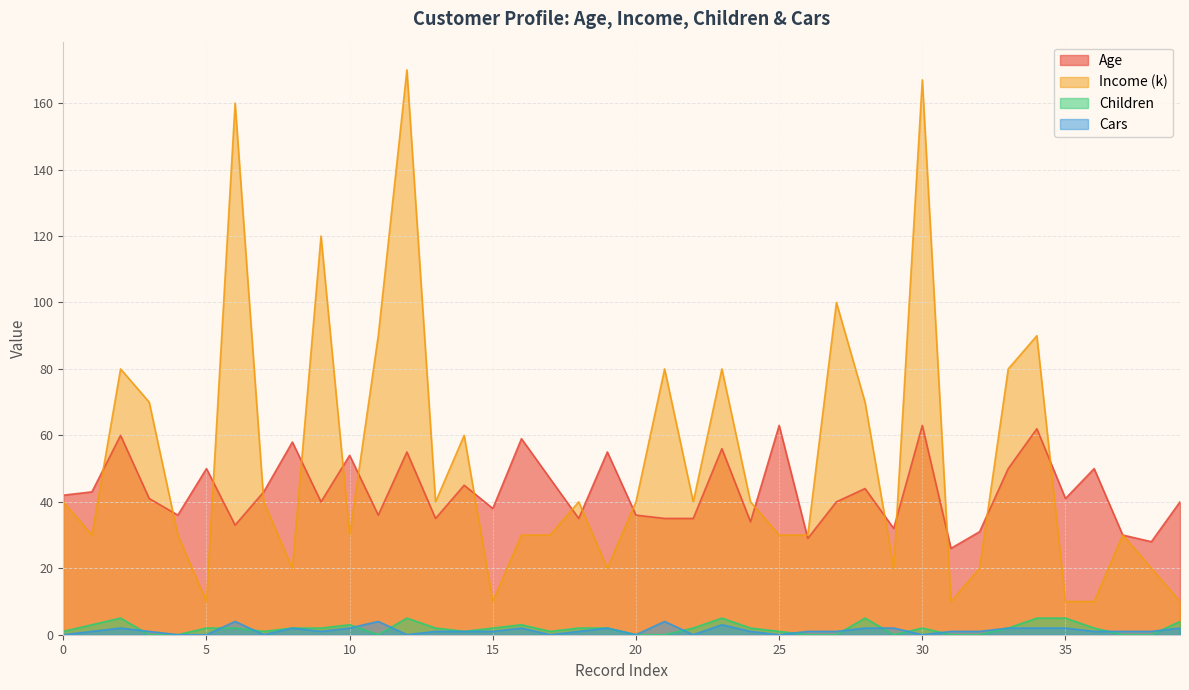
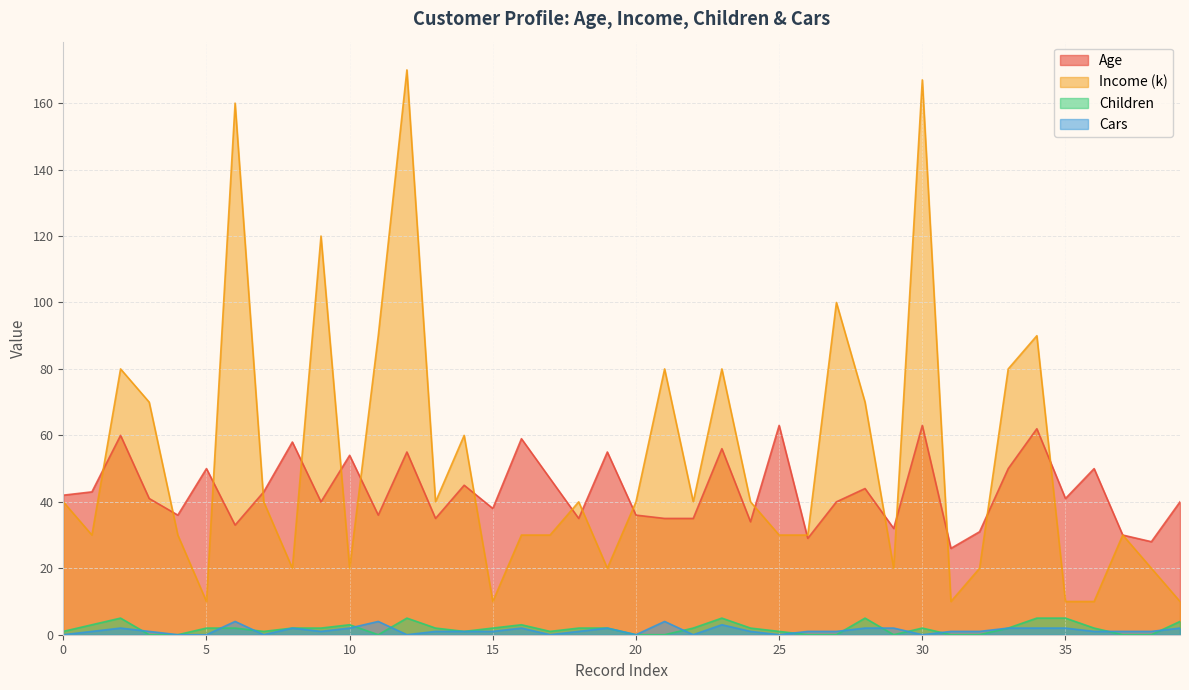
  {
    "Age": {
      "0": 42,
      "5": 50,
      "10": 54,
      "15": 38,
      "20": 36,
      "25": 63,
      "30": 63,
      "35": 41
    },
    "Income (k)": {
      "0": 40,
      "5": 10,
-     "10": 30,
+     "10": 20,
      "15": 10,
      "20": 40,
      "25": 30,
      "30": 167,
      "35": 10
    },
    "Children": {
      "0": 1,
      "5": 2,
      "10": 3,
      "15": 2,
      "25": 1,
      "30": 2,
      "35": 5
    },
    "Cars": {
      "0": 0,
      "5": 0,
      "10": 2,
      "15": 1,
      "25": 0,
      "30": 0,
      "35": 2
    }
  }
